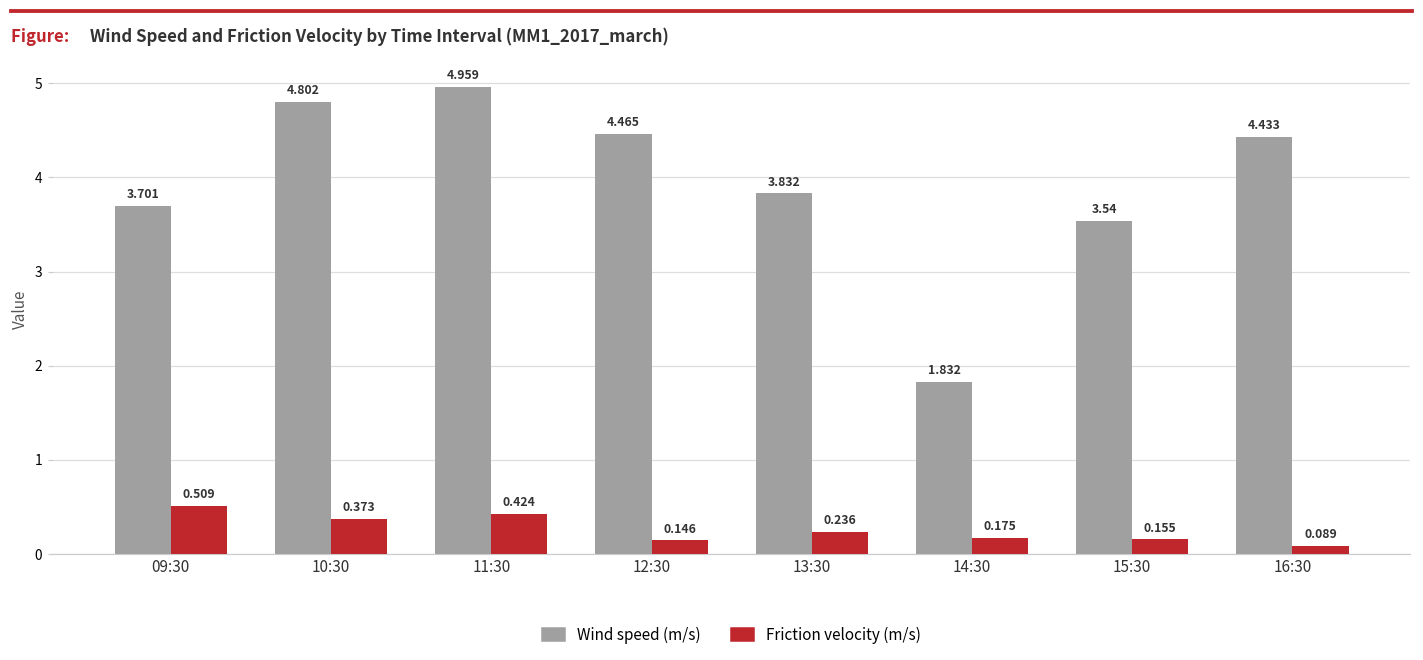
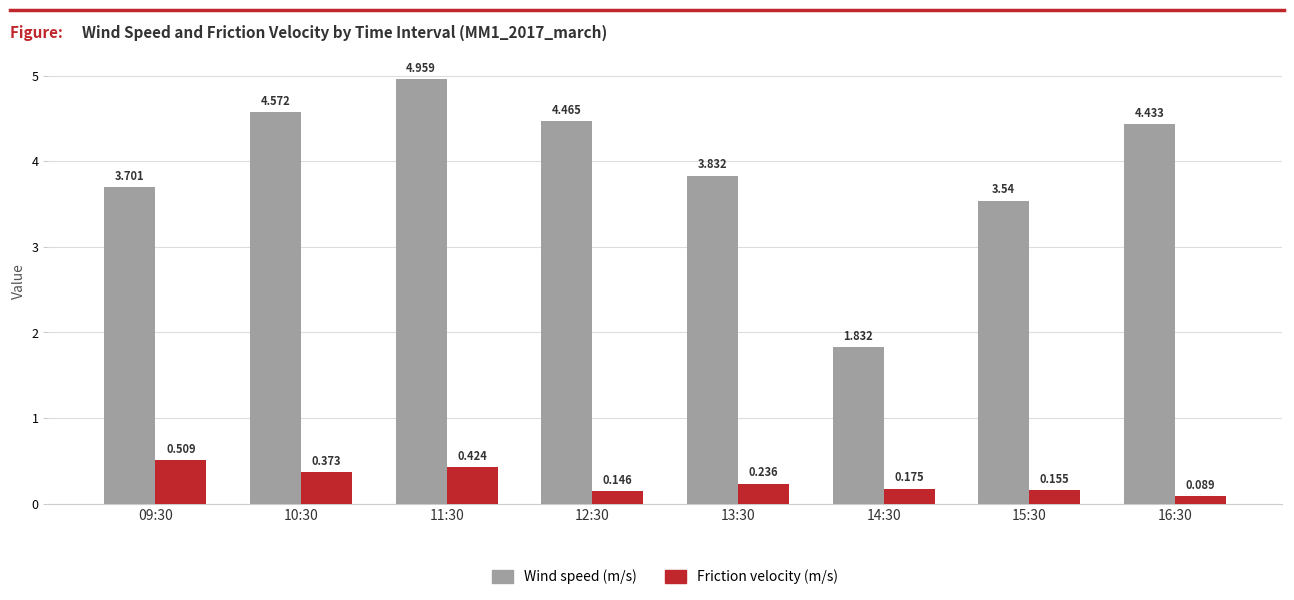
  {
    "Wind speed (m/s)": {
      "09:30": 3.701,
-     "10:30": 4.802,
+     "10:30": 4.572,
      "11:30": 4.959,
      "12:30": 4.465,
      "13:30": 3.832,
      "14:30": 1.832,
      "15:30": 3.54,
      "16:30": 4.433
    },
    "Friction velocity (m/s)": {
      "09:30": 0.509,
      "10:30": 0.373,
      "11:30": 0.424,
      "12:30": 0.146,
      "13:30": 0.236,
      "14:30": 0.175,
      "15:30": 0.155,
      "16:30": 0.089
    }
  }
